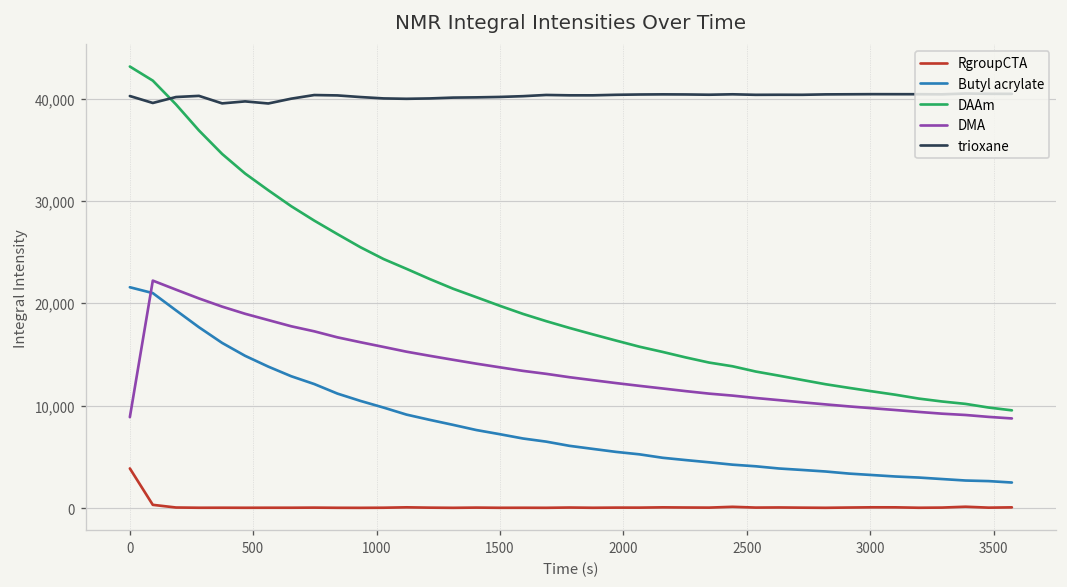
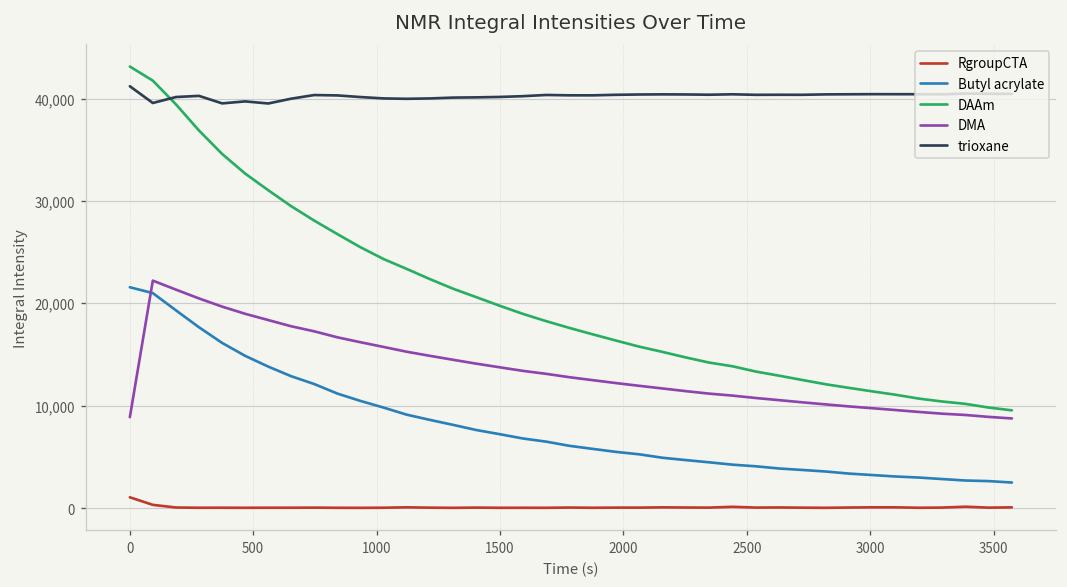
  {
    "RgroupCTA": {
-     "0": "4,000"
+     "0": "1,000"
    },
    "Butyl acrylate": {
      "0": "22,000"
    },
    "DAAm": {
      "0": "43,000"
    },
    "DMA": {
      "0": "9,000"
    },
    "trioxane": {
-     "0": "40,000"
+     "0": "41,000"
    }
  }
